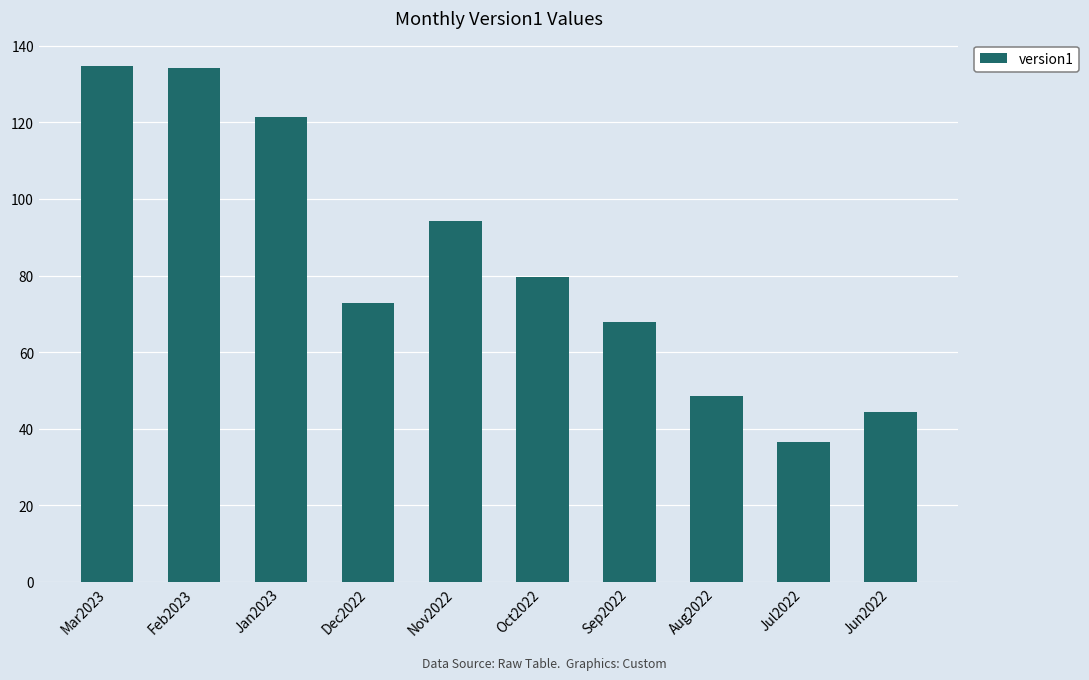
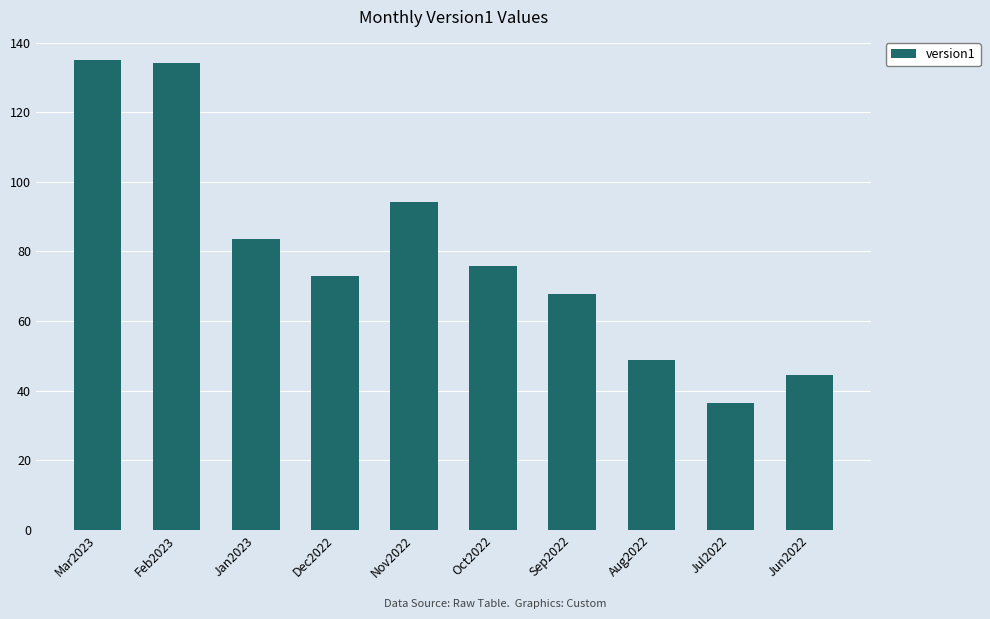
  {
    "Mar2023": 135,
    "Feb2023": 134,
-   "Jan2023": 122,
+   "Jan2023": 84,
    "Dec2022": 73,
    "Nov2022": 94,
-   "Oct2022": 80,
+   "Oct2022": 76,
    "Sep2022": 68,
    "Aug2022": 49,
    "Jul2022": 36,
    "Jun2022": 44
  }
